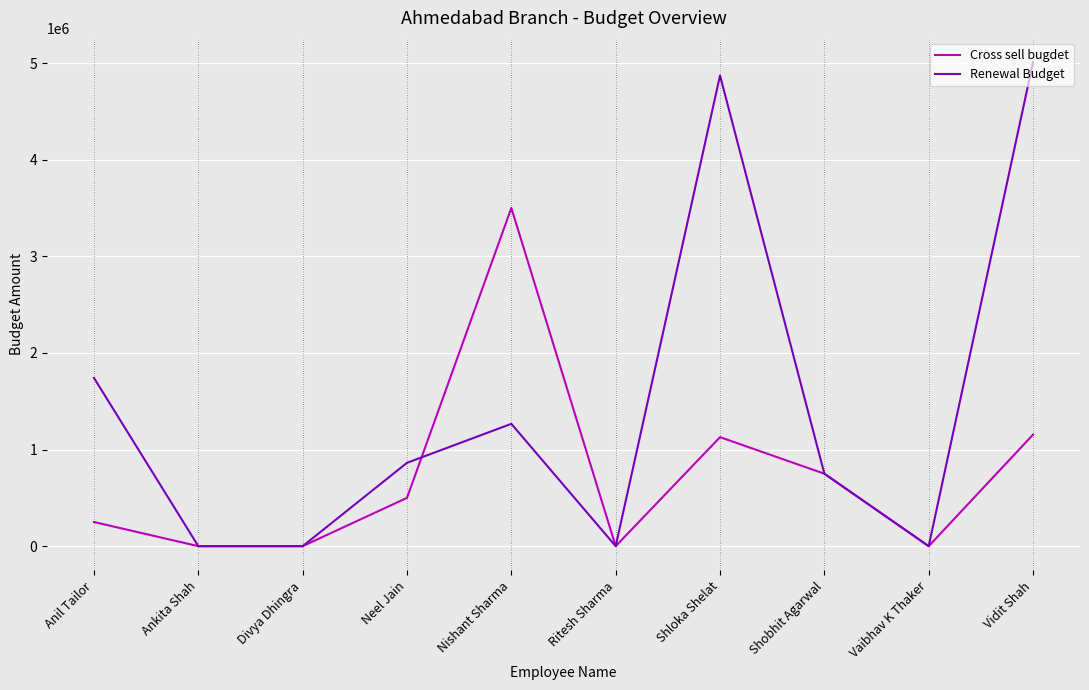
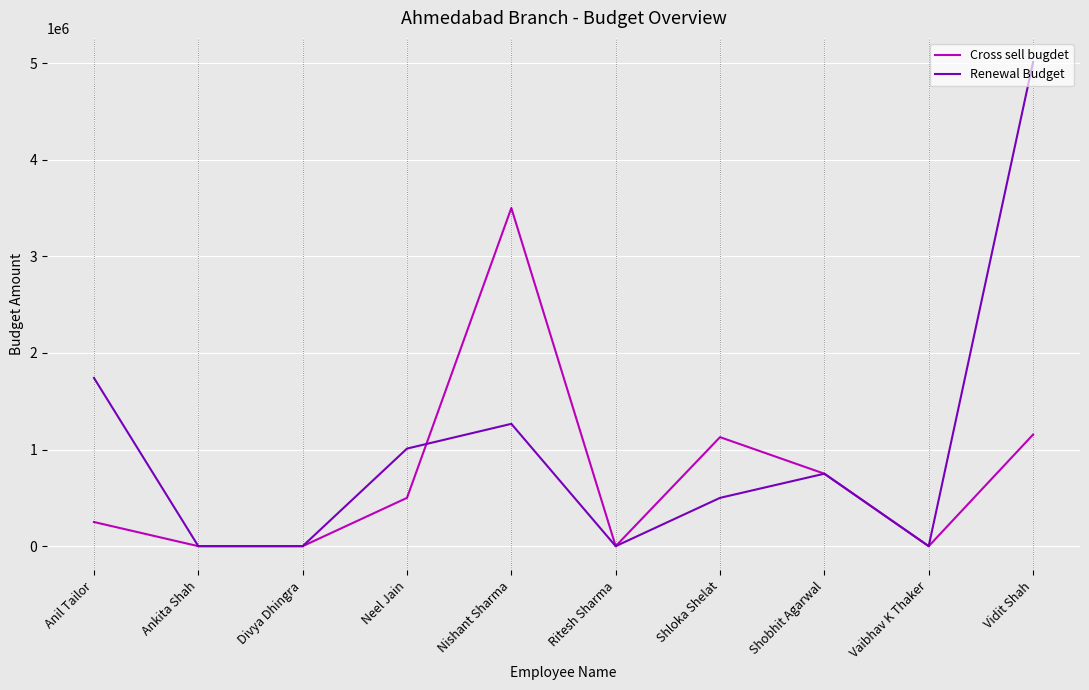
  {
    "Cross sell bugdet": {
      "Anil Tailor": 300000,
      "Neel Jain": 500000,
      "Nishant Sharma": 3500000,
      "Shloka Shelat": 1100000,
      "Vidit Shah": 1200000
    },
    "Renewal Budget": {
      "Anil Tailor": 1700000,
-     "Neel Jain": 900000,
+     "Neel Jain": 1000000,
      "Nishant Sharma": 1300000,
-     "Shloka Shelat": 4900000
+     "Shloka Shelat": 500000
    }
  }
